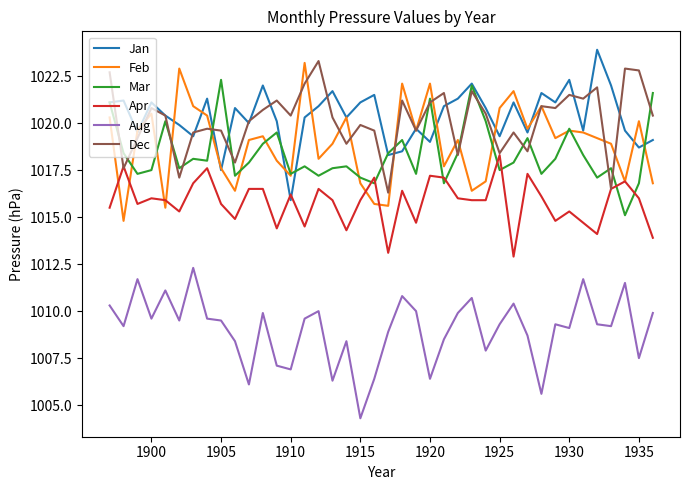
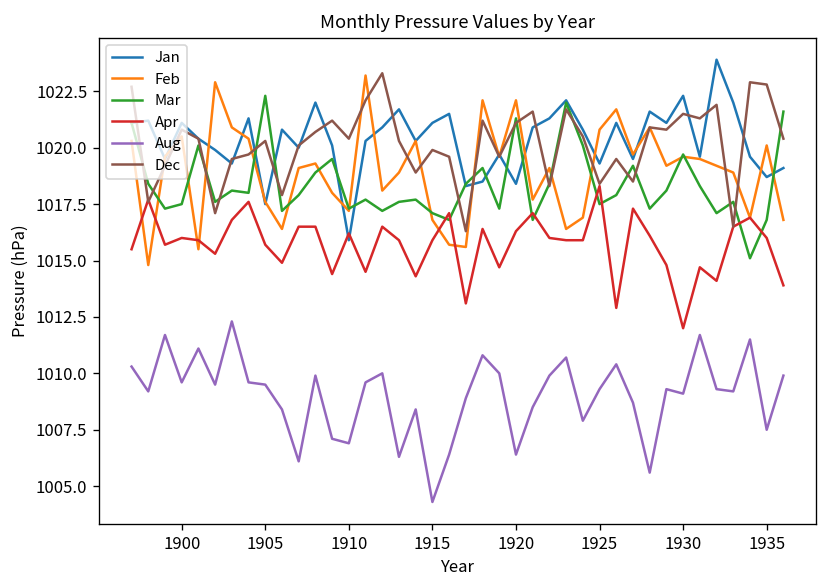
  {
    "Jan": {
      "1910": 1015.9,
      "1915": 1021.1,
-     "1920": 1019.0,
+     "1920": 1018.4,
      "1925": 1019.3,
      "1930": 1022.3,
      "1935": 1018.7
    },
    "Feb": {
      "1915": 1016.8,
      "1920": 1022.1,
      "1925": 1020.8,
      "1935": 1020.1
    },
    "Mar": {
      "1900": 1017.5,
      "1905": 1022.3,
      "1915": 1017.1,
      "1920": 1021.3,
      "1925": 1017.5,
      "1935": 1016.8
    },
    "Apr": {
      "1900": 1016.0,
      "1905": 1015.7,
      "1910": 1016.2,
      "1915": 1015.9,
-     "1920": 1017.2,
-     "1930": 1015.3,
+     "1920": 1016.3,
+     "1930": 1012.0,
      "1935": 1016.0
    },
    "Aug": {
      "1900": 1009.6,
      "1905": 1009.5,
      "1910": 1006.9,
      "1915": 1004.3,
      "1920": 1006.4,
      "1925": 1009.3,
      "1930": 1009.1,
      "1935": 1007.5
    },
    "Dec": {
-     "1905": 1019.6,
+     "1905": 1020.3,
      "1910": 1020.4,
      "1915": 1019.9,
      "1920": 1021.1,
      "1930": 1021.5,
      "1935": 1022.8
    }
  }
